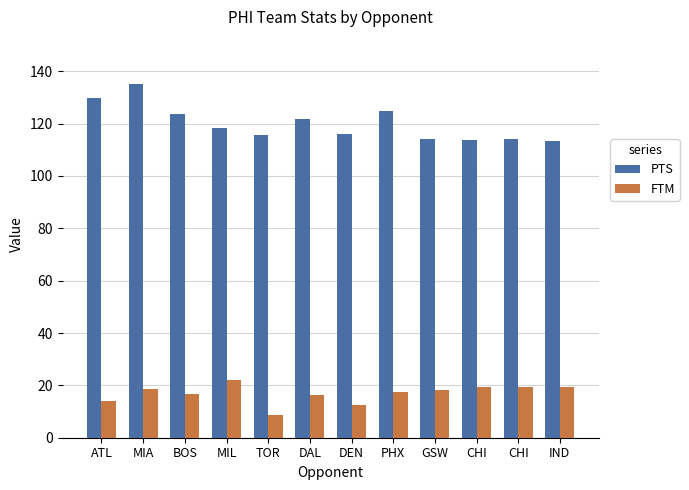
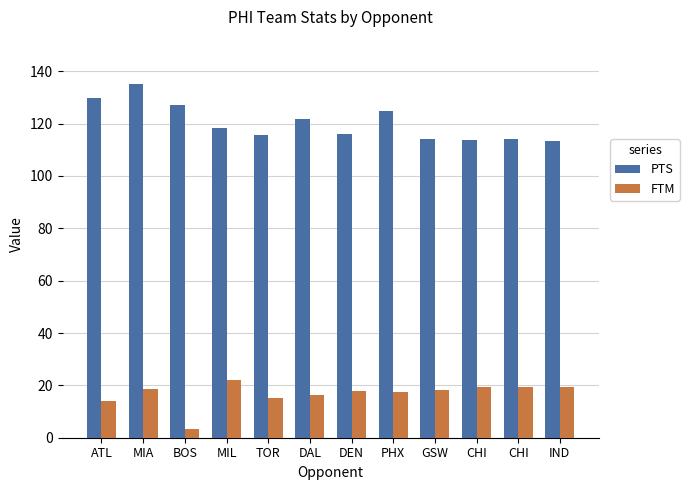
  {
    "PTS": {
      "ATL": 130,
      "MIA": 135,
-     "BOS": 124,
+     "BOS": 127,
      "MIL": 119,
      "TOR": 116,
      "DAL": 122,
      "DEN": 116,
      "PHX": 125,
      "GSW": 114,
      "IND": 113
    },
    "FTM": {
      "ATL": 14,
      "MIA": 19,
-     "BOS": 17,
+     "BOS": 3,
      "MIL": 22,
-     "TOR": 9,
+     "TOR": 15,
      "DAL": 17,
-     "DEN": 12,
+     "DEN": 18,
      "PHX": 18,
      "GSW": 18,
      "IND": 20
    }
  }
